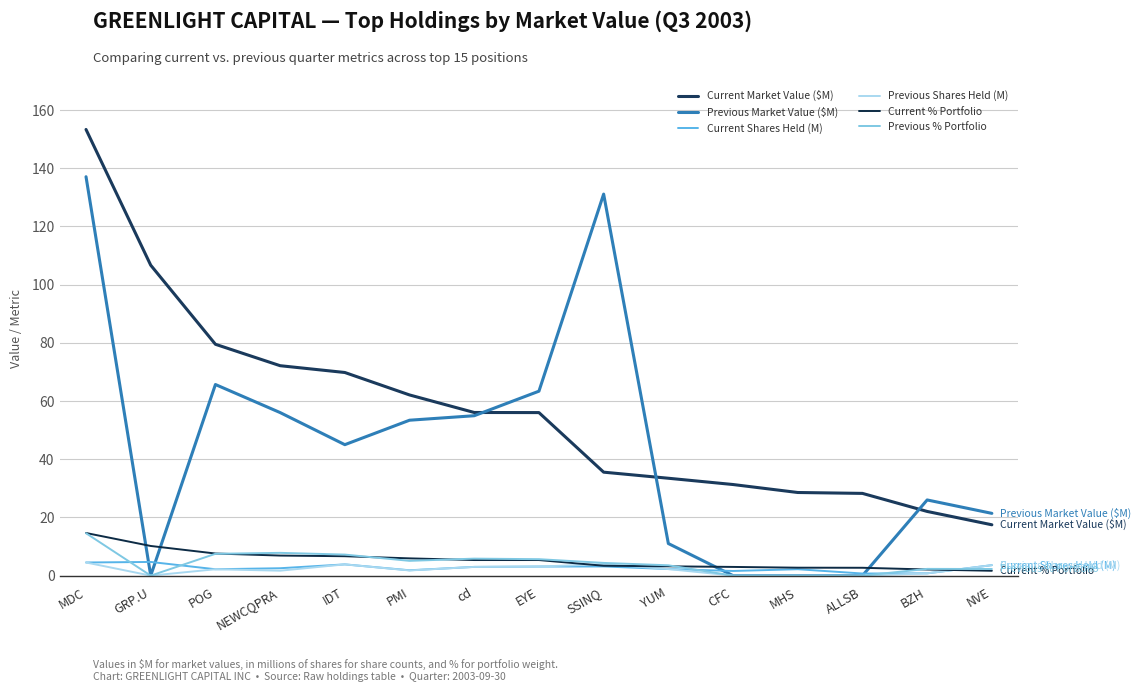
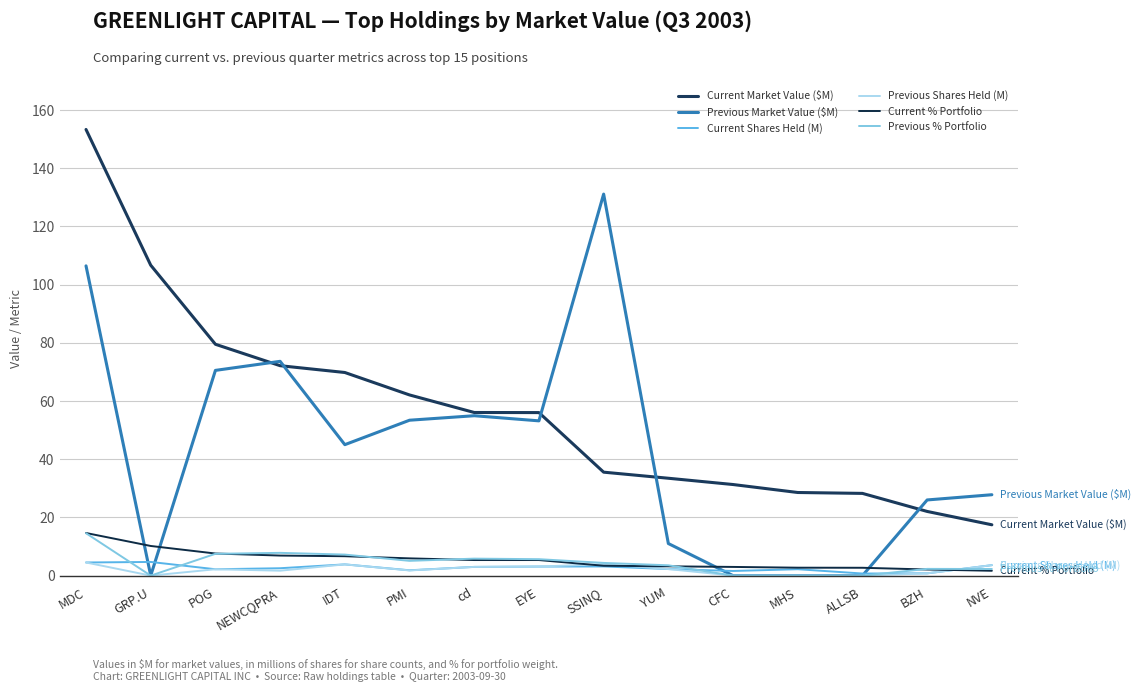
  {
    "Previous Market Value ($M)": {
-     "MDC": 137,
-     "POG": 66,
-     "NEWCQPRA": 56,
+     "MDC": 106,
+     "POG": 71,
+     "NEWCQPRA": 74,
      "IDT": 45,
      "PMI": 53,
      "cd": 55,
-     "EYE": 63,
+     "EYE": 53,
      "SSINQ": 131,
      "YUM": 11,
      "BZH": 26,
-     "NVE": 21
+     "NVE": 28
    }
  }
